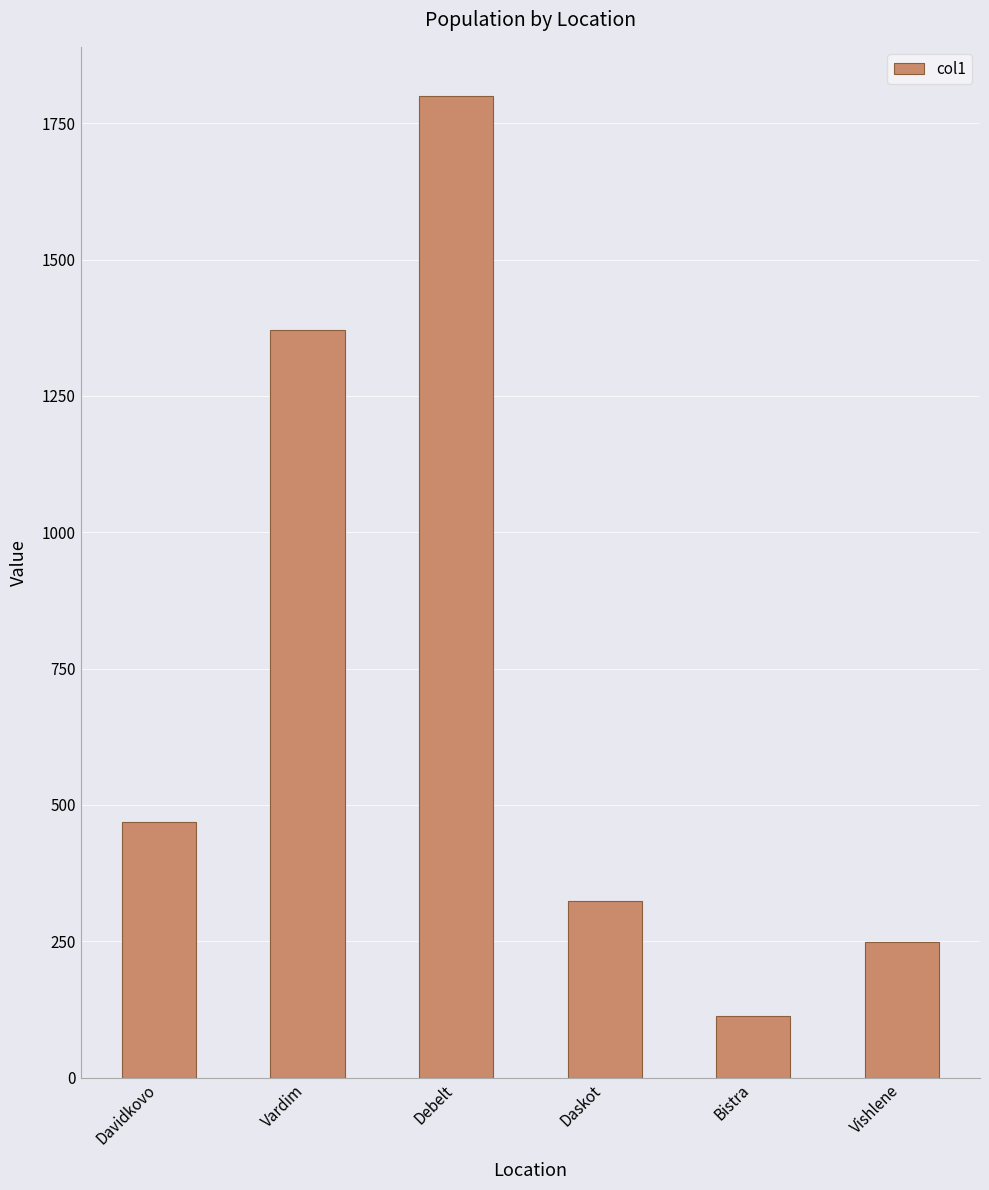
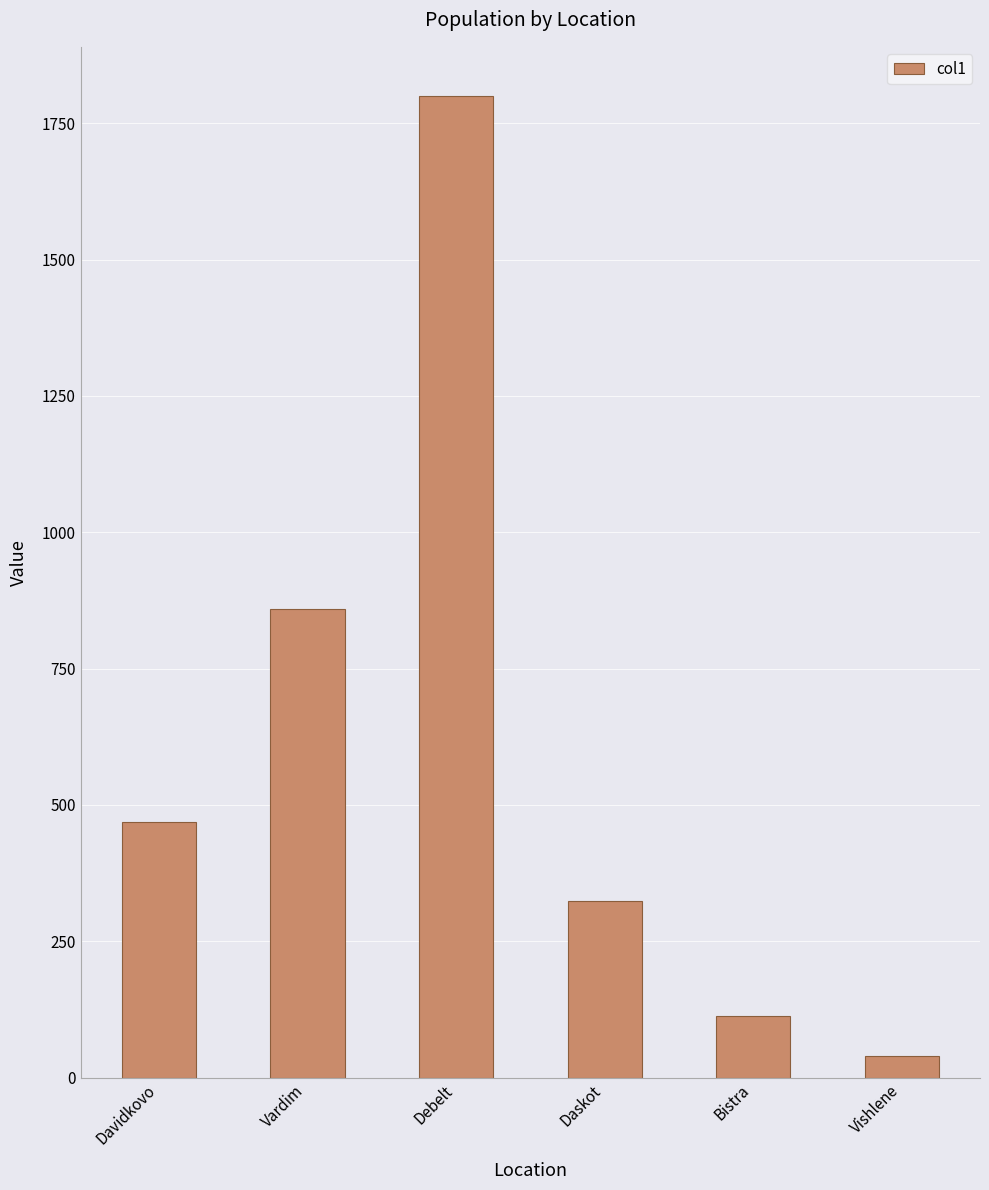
  {
    "Davidkovo": 470,
-   "Vardim": 1370,
+   "Vardim": 860,
    "Debelt": 1800,
    "Daskot": 320,
    "Bistra": 110,
-   "Vishlene": 250
+   "Vishlene": 40
  }
